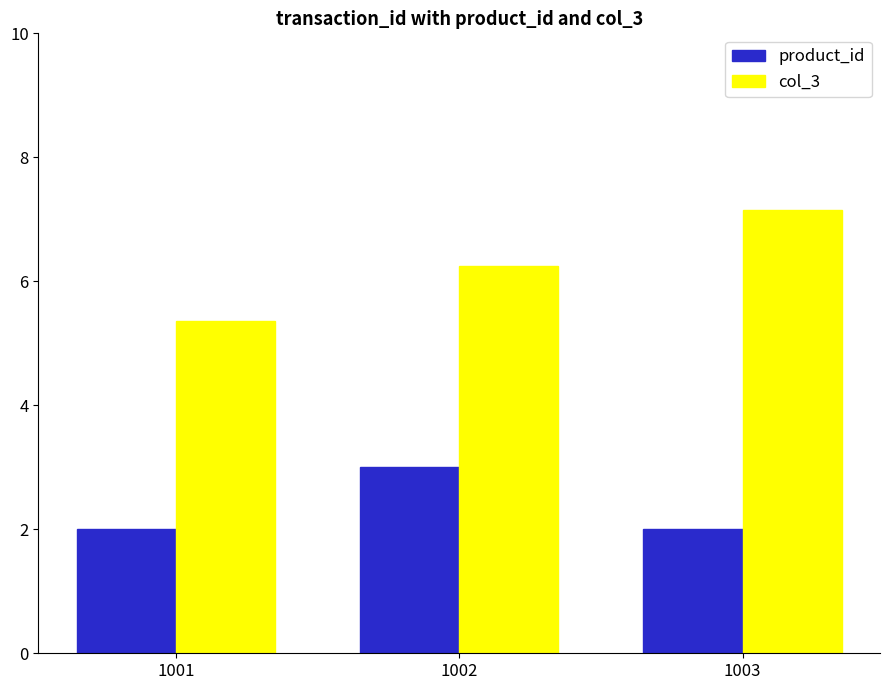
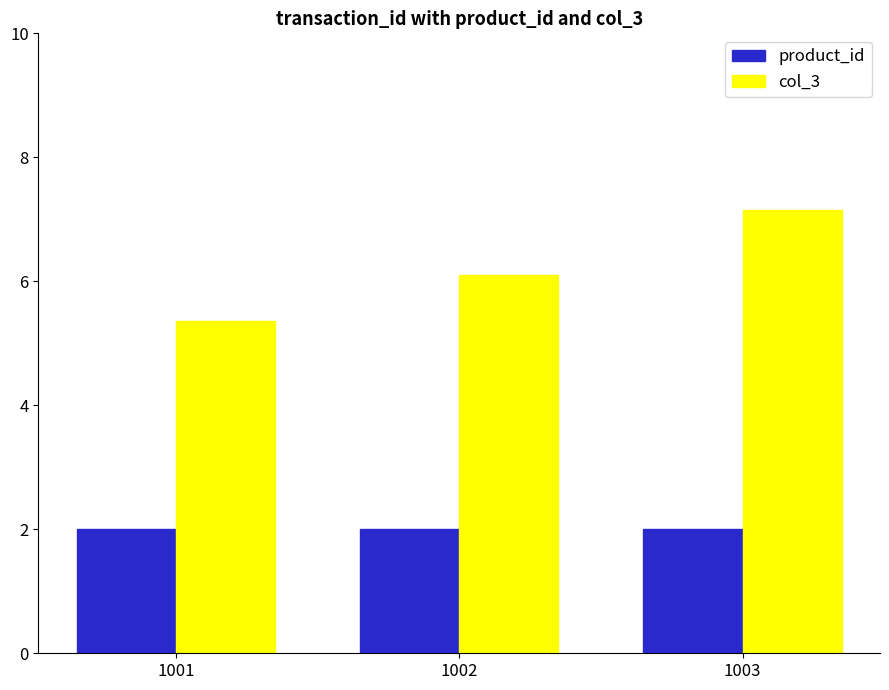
  {
    "product_id": {
      "1001": 2,
-     "1002": 3,
+     "1002": 2,
      "1003": 2
    },
    "col_3": {
      "1001": 5.4,
-     "1002": 6.3,
+     "1002": 6.1,
      "1003": 7.2
    }
  }
